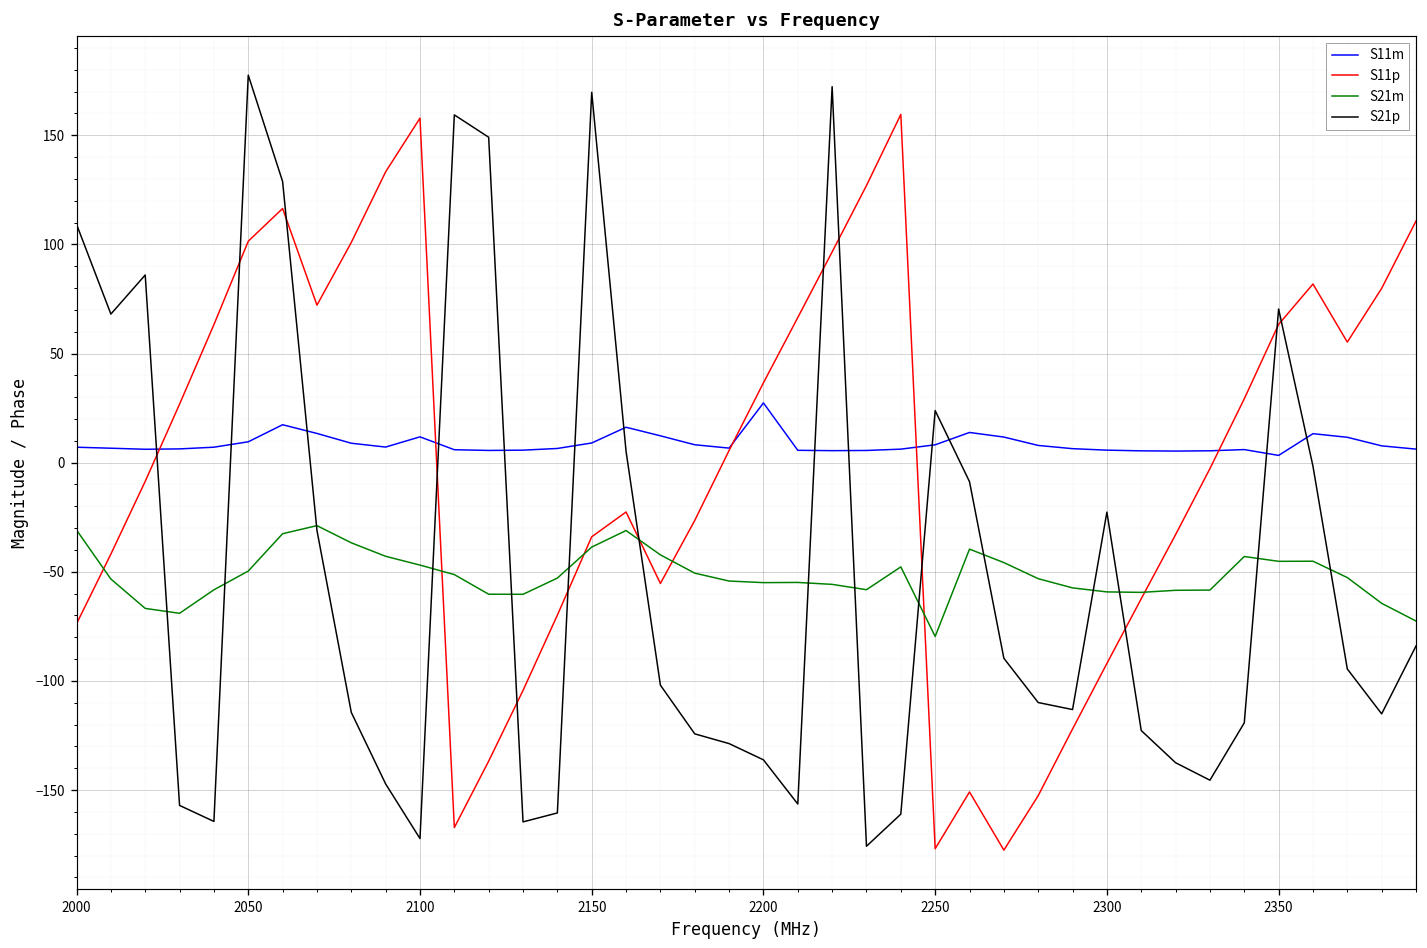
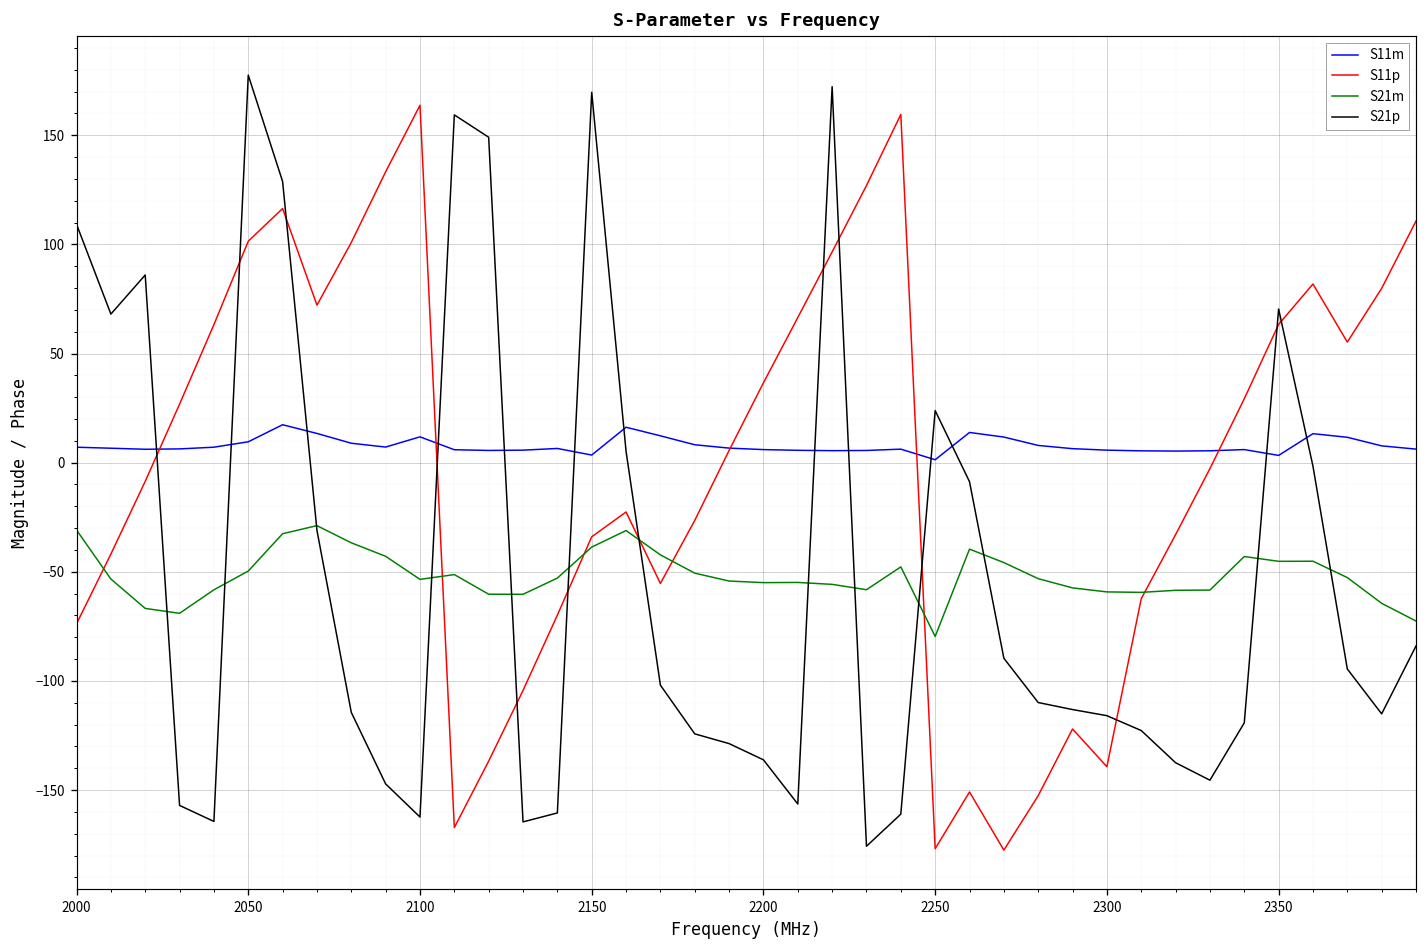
  {
    "S11m": {
      "2000": 7,
      "2050": 10,
      "2100": 12,
-     "2150": 9,
-     "2200": 27,
-     "2250": 8,
+     "2150": 3,
+     "2200": 6,
+     "2250": 1,
      "2300": 6,
      "2350": 3
    },
    "S11p": {
      "2000": -74,
      "2050": 101,
-     "2100": 158,
+     "2100": 164,
      "2150": -34,
      "2200": 37,
      "2250": -177,
-     "2300": -92,
+     "2300": -139,
      "2350": 63
    },
    "S21m": {
      "2000": -31,
      "2050": -50,
-     "2100": -47,
+     "2100": -53,
      "2150": -39,
      "2200": -55,
      "2250": -80,
      "2300": -59,
      "2350": -45
    },
    "S21p": {
      "2000": 109,
      "2050": 178,
-     "2100": -172,
+     "2100": -162,
      "2150": 170,
      "2200": -136,
      "2250": 24,
-     "2300": -23,
+     "2300": -116,
      "2350": 70
    }
  }
